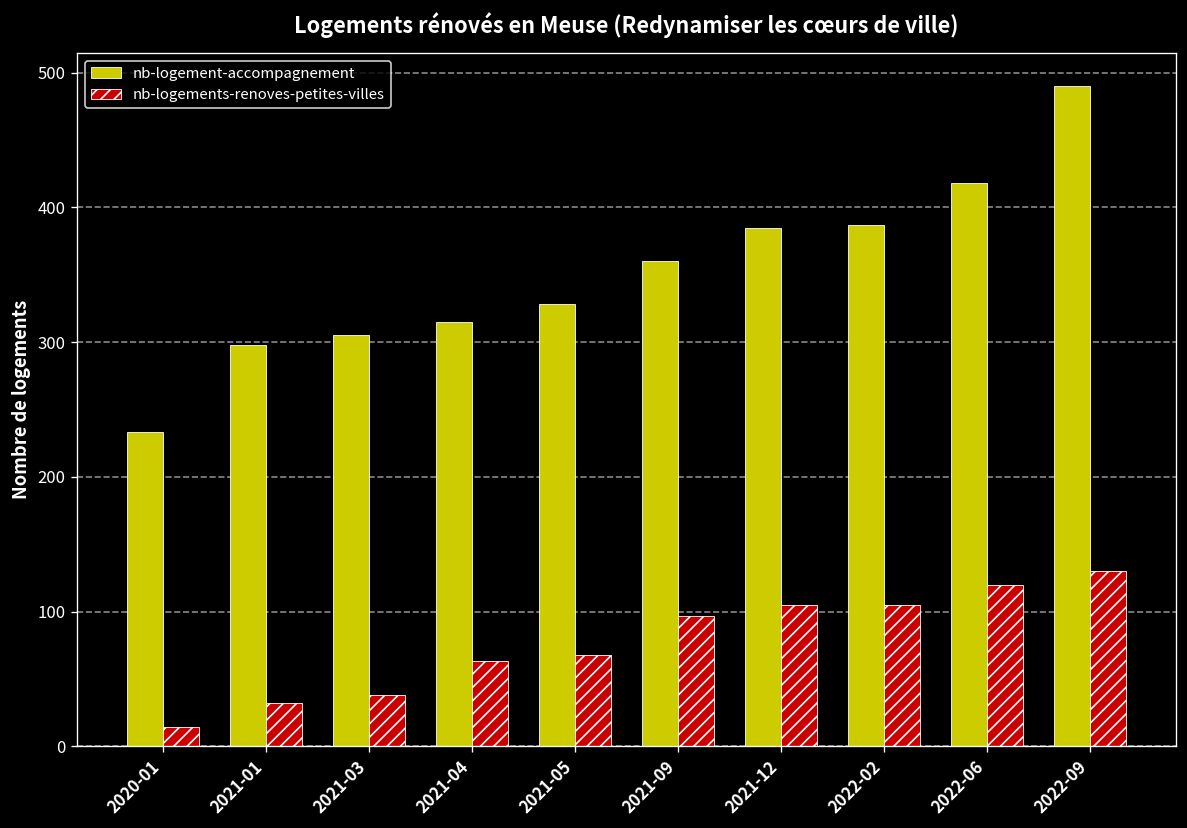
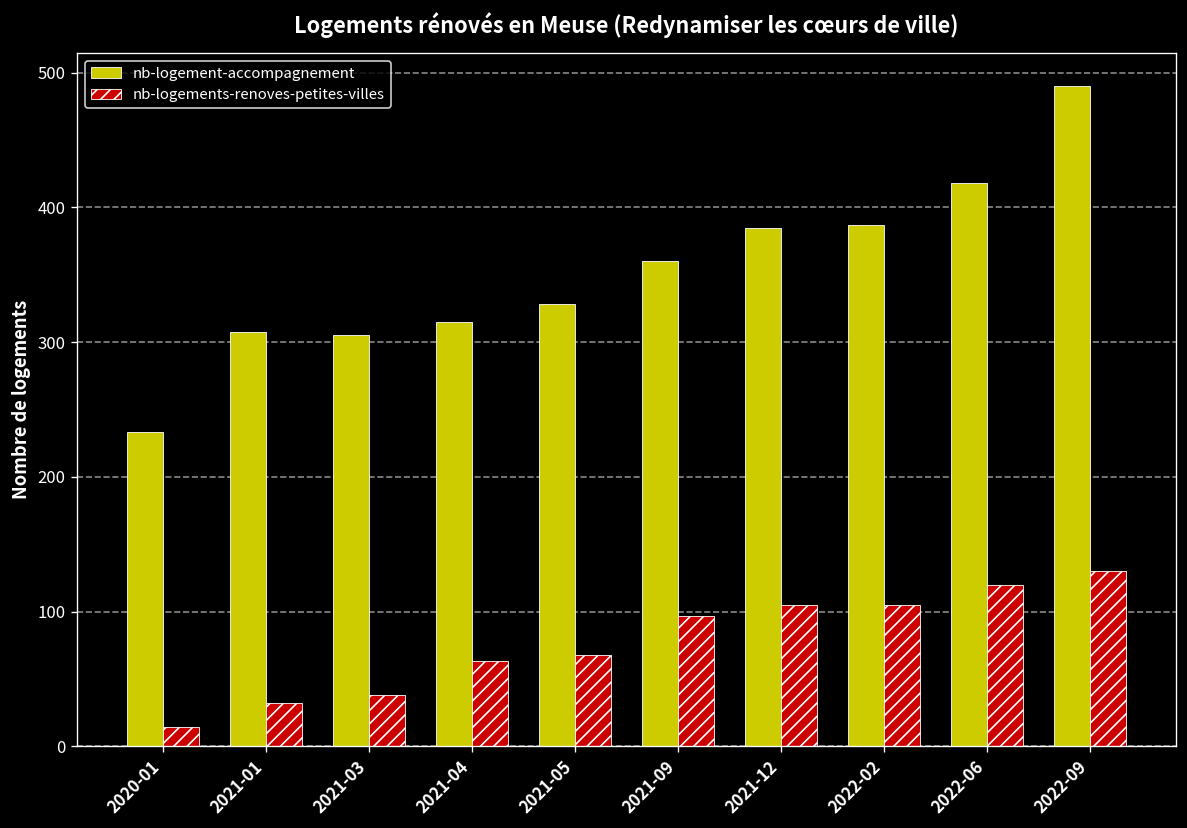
  {
    "nb-logement-accompagnement": {
      "2020-01": 233,
-     "2021-01": 298,
+     "2021-01": 308,
      "2021-03": 305,
      "2021-04": 315,
      "2021-05": 328,
      "2021-09": 361,
      "2021-12": 385,
      "2022-02": 387,
      "2022-06": 418,
      "2022-09": 490
    },
    "nb-logements-renoves-petites-villes": {
      "2020-01": 14,
      "2021-01": 32,
      "2021-03": 38,
      "2021-04": 63,
      "2021-05": 68,
      "2021-09": 97,
      "2021-12": 105,
      "2022-02": 105,
      "2022-06": 120,
      "2022-09": 130
    }
  }
